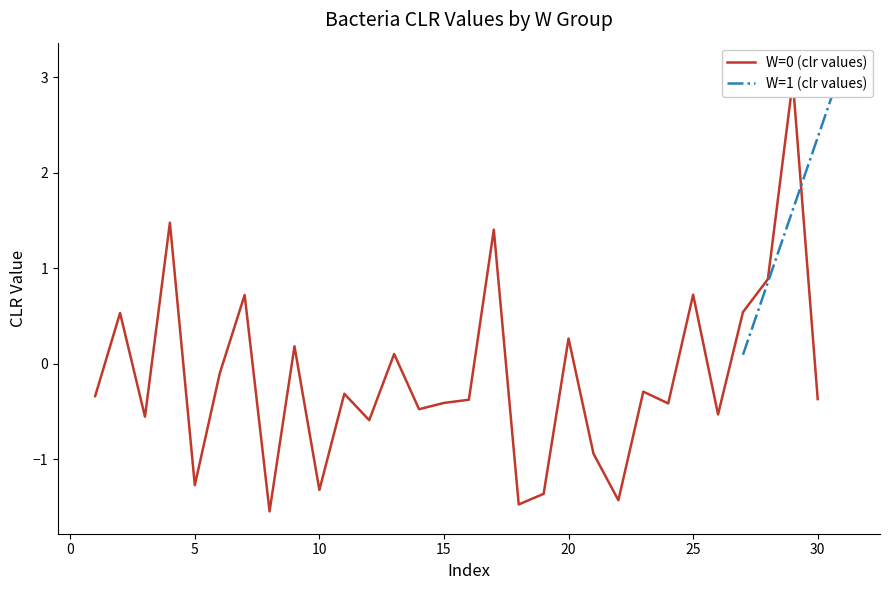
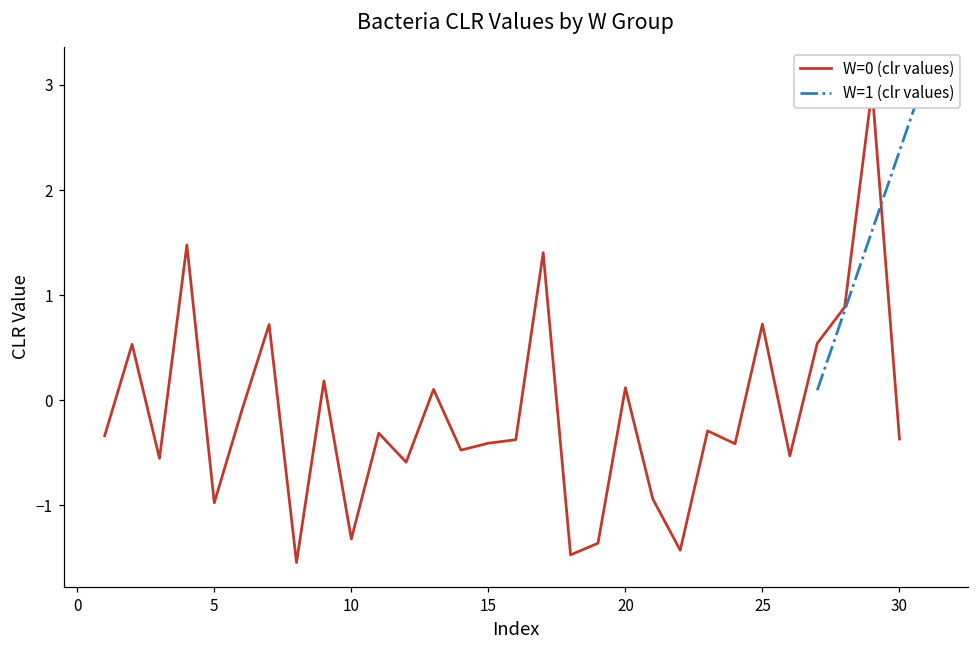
  {
    "W=0 (clr values)": {
-     "5": -1.3,
+     "5": -1.0,
      "10": -1.3,
      "15": -0.4,
-     "20": 0.3,
+     "20": 0.1,
      "25": 0.7,
      "30": -0.4
    }
  }
